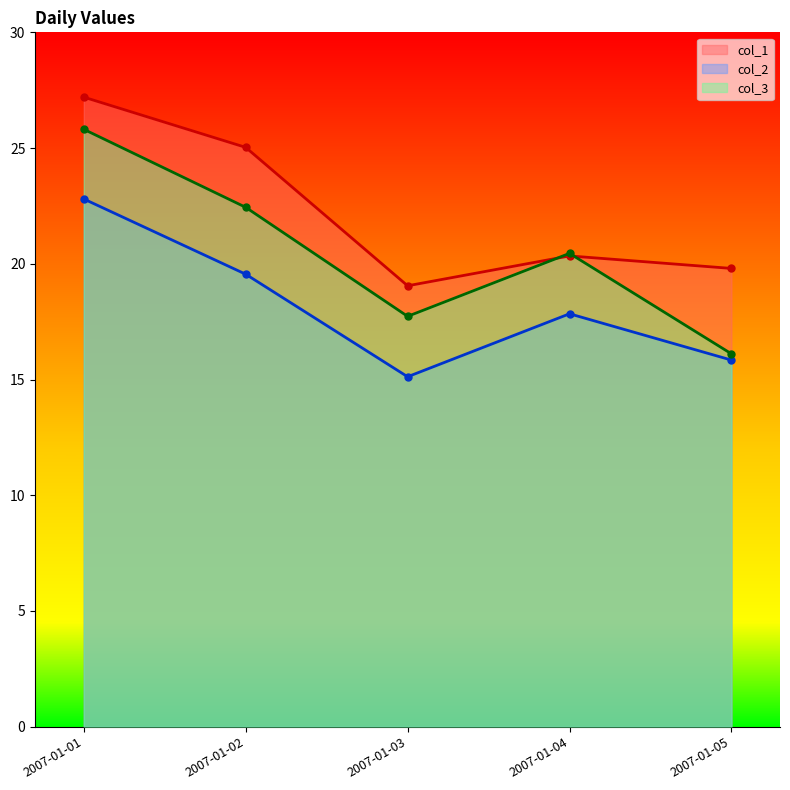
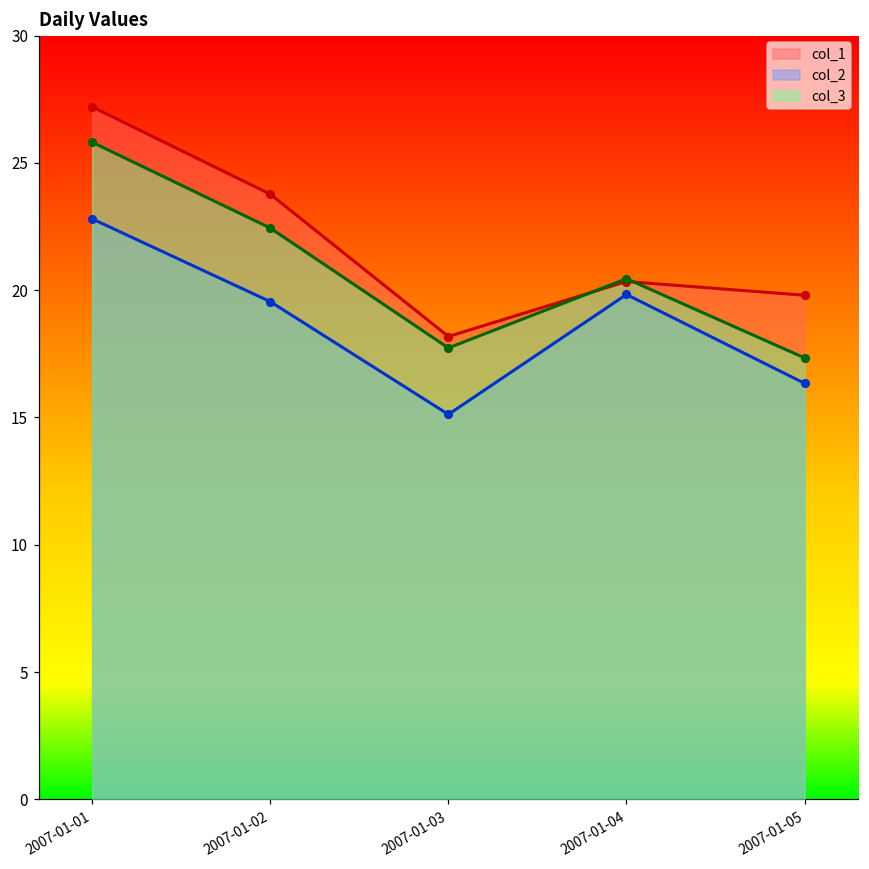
  {
    "col_1": {
      "2007-01-01": 27.2,
-     "2007-01-02": 25.0,
-     "2007-01-03": 19.1,
+     "2007-01-02": 23.8,
+     "2007-01-03": 18.2,
      "2007-01-05": 19.8
    },
    "col_2": {
      "2007-01-01": 22.8,
      "2007-01-02": 19.6,
      "2007-01-03": 15.1,
-     "2007-01-04": 17.8,
-     "2007-01-05": 15.8
+     "2007-01-04": 19.8,
+     "2007-01-05": 16.3
    },
    "col_3": {
      "2007-01-01": 25.8,
      "2007-01-02": 22.4,
      "2007-01-03": 17.7,
-     "2007-01-05": 16.1
+     "2007-01-05": 17.3
    }
  }
